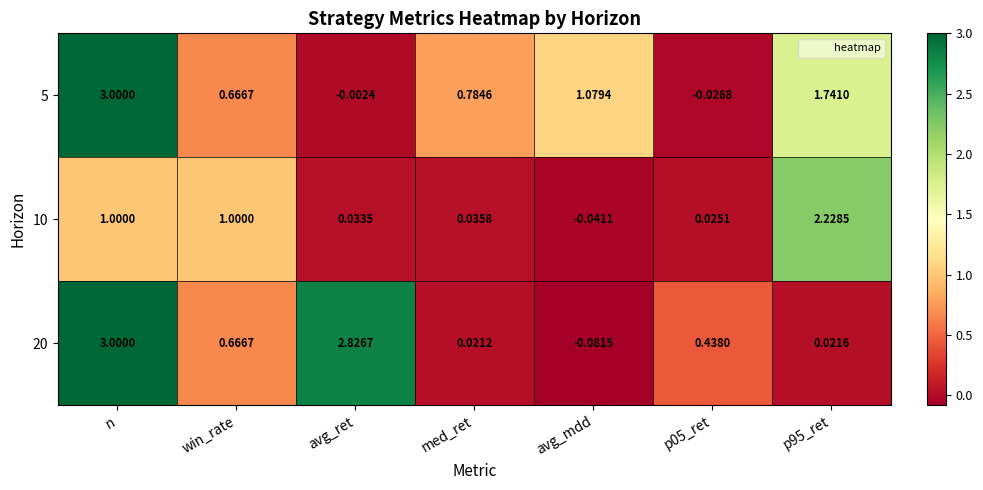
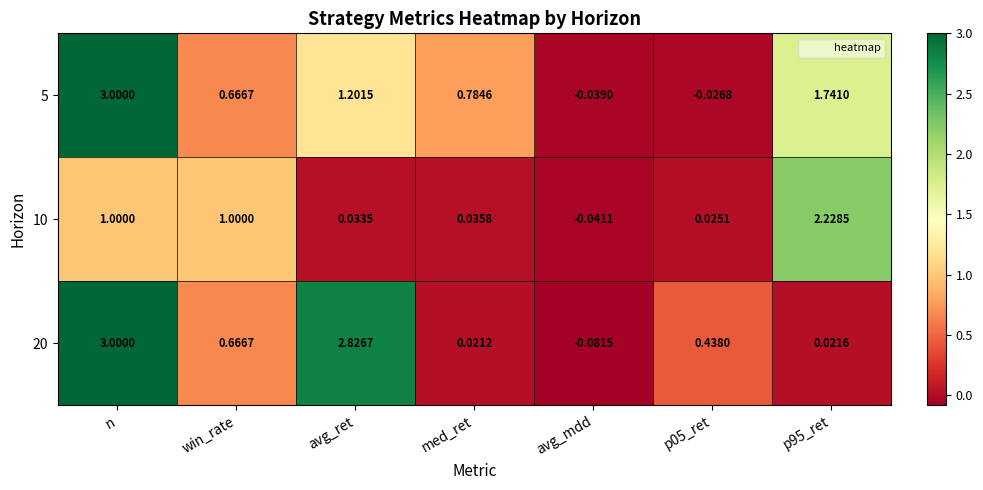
  {
    "5": {
      "n": 3.0000,
      "win_rate": 0.6667,
-     "avg_ret": -0.0024,
+     "avg_ret": 1.2015,
      "med_ret": 0.7846,
-     "avg_mdd": 1.0794,
+     "avg_mdd": -0.0390,
      "p05_ret": -0.0268,
      "p95_ret": 1.7410
    },
    "10": {
      "n": 1.0000,
      "win_rate": 1.0000,
      "avg_ret": 0.0335,
      "med_ret": 0.0358,
      "avg_mdd": -0.0411,
      "p05_ret": 0.0251,
      "p95_ret": 2.2285
    },
    "20": {
      "n": 3.0000,
      "win_rate": 0.6667,
      "avg_ret": 2.8267,
      "med_ret": 0.0212,
      "avg_mdd": -0.0815,
      "p05_ret": 0.4380,
      "p95_ret": 0.0216
    }
  }
